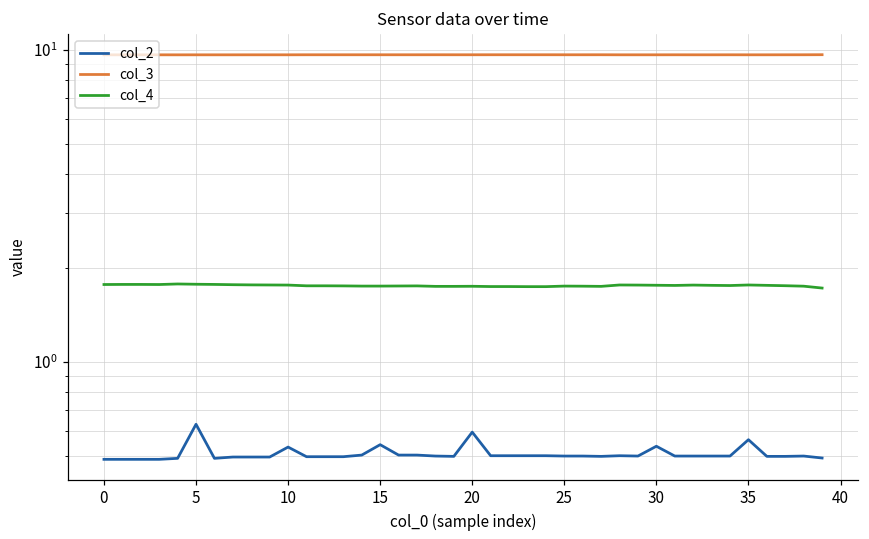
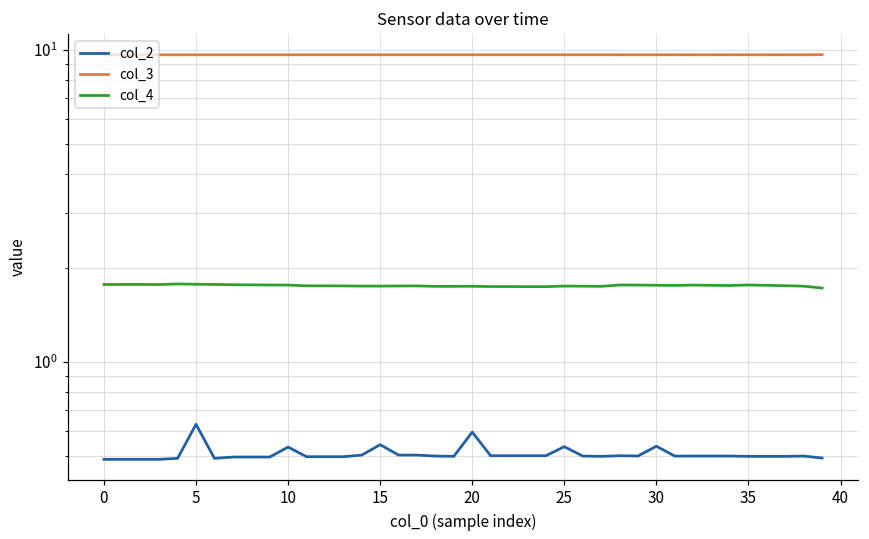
  {
    "col_2": {
      "0": 0.49,
      "5": 0.63,
      "10": 0.53,
      "15": 0.54,
      "20": 0.60,
-     "25": 0.50,
+     "25": 0.54,
      "30": 0.54,
-     "35": 0.56
+     "35": 0.50
    },
    "col_3": {
      "5": 9.6,
      "10": 9.6,
      "15": 9.6,
      "20": 9.6,
      "25": 9.6,
      "30": 9.6,
      "35": 9.6
    },
    "col_4": {
      "0": 1.8,
      "5": 1.8,
      "10": 1.8,
      "15": 1.7,
      "20": 1.7,
      "25": 1.7,
      "30": 1.8,
      "35": 1.8
    }
  }
